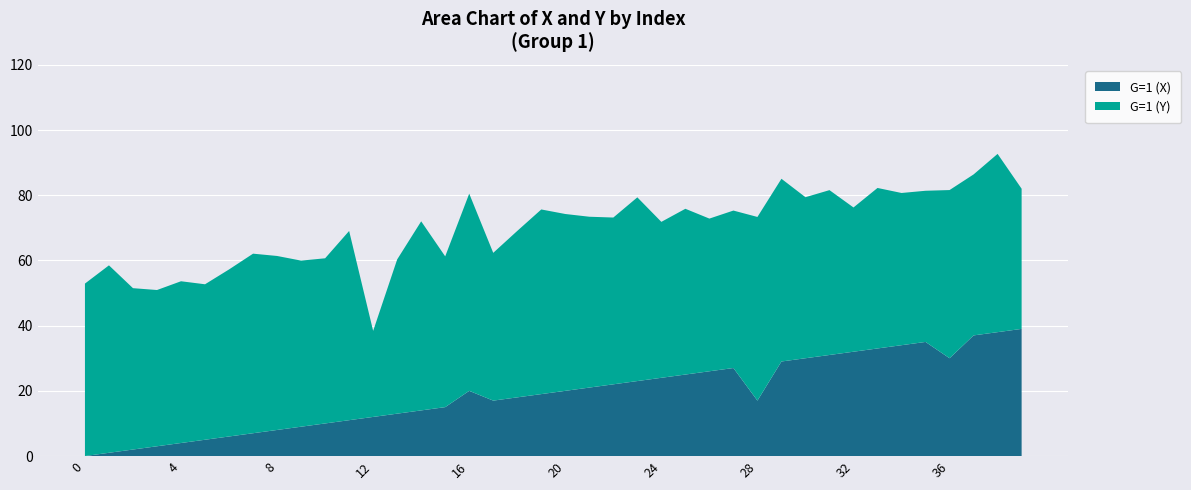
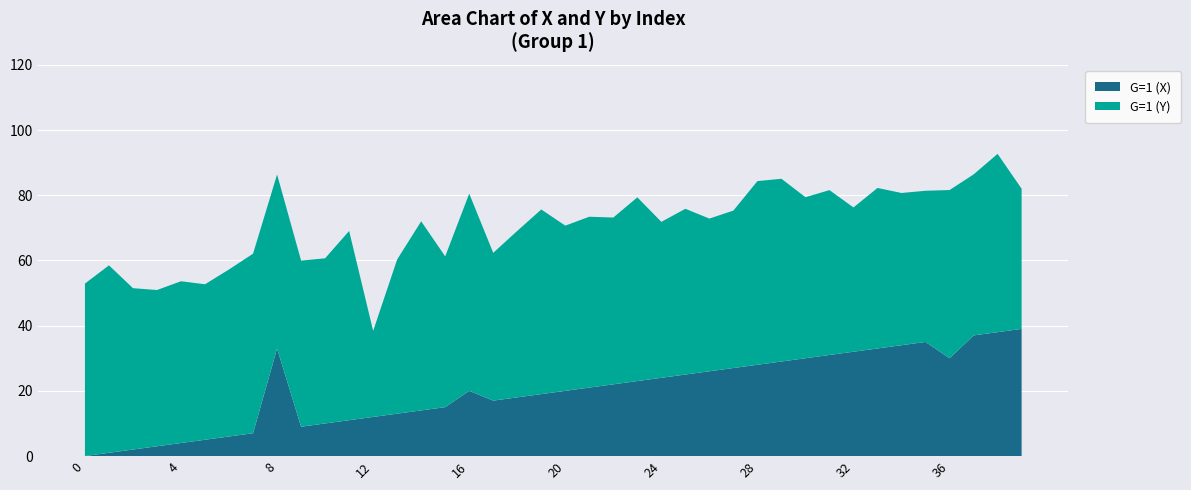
  {
    "G=1 (X)": {
-     "8": 8,
-     "28": 17
+     "8": 33,
+     "28": 28
    },
    "G=1 (Y)": {
      "0": 53,
      "4": 50,
      "8": 53,
      "12": 26,
      "16": 60,
-     "20": 54,
+     "20": 51,
      "24": 48,
      "28": 56,
      "32": 44,
      "36": 52
    }
  }
